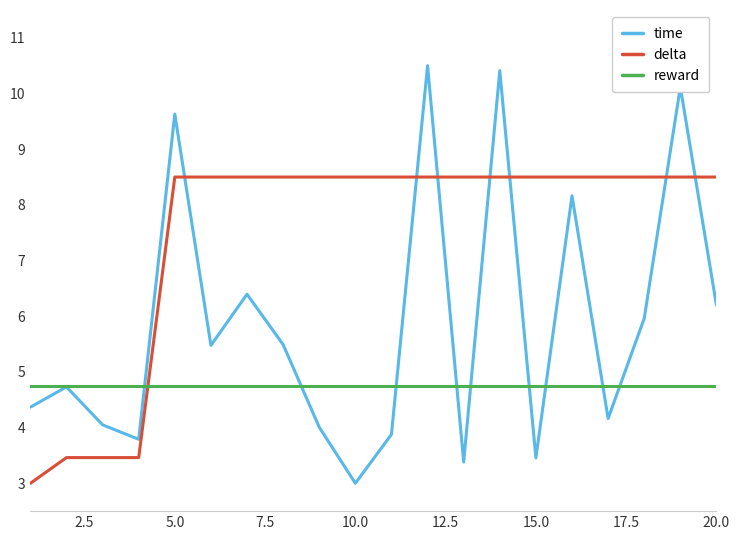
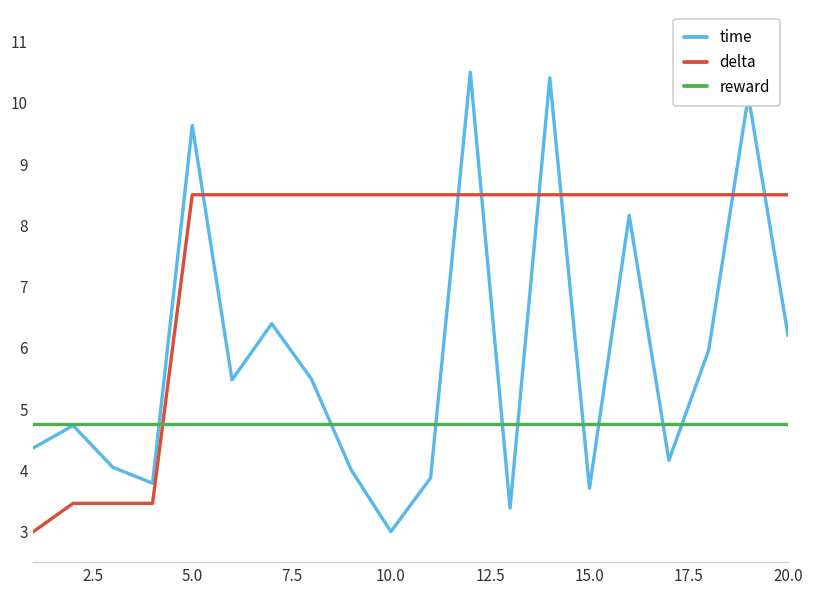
  {
    "time": {
      "5.0": 9.6,
      "10.0": 3.0,
-     "15.0": 3.5,
+     "15.0": 3.7,
      "20.0": 6.2
    },
    "delta": {
      "5.0": 8.5,
      "10.0": 8.5,
      "15.0": 8.5,
      "20.0": 8.5
    },
    "reward": {
      "5.0": 4.8,
      "10.0": 4.8,
      "15.0": 4.8,
      "20.0": 4.8
    }
  }
